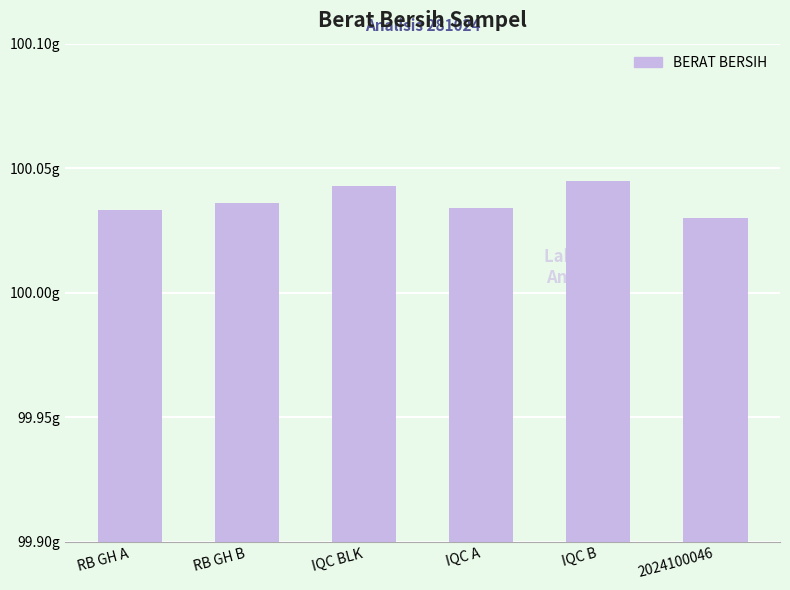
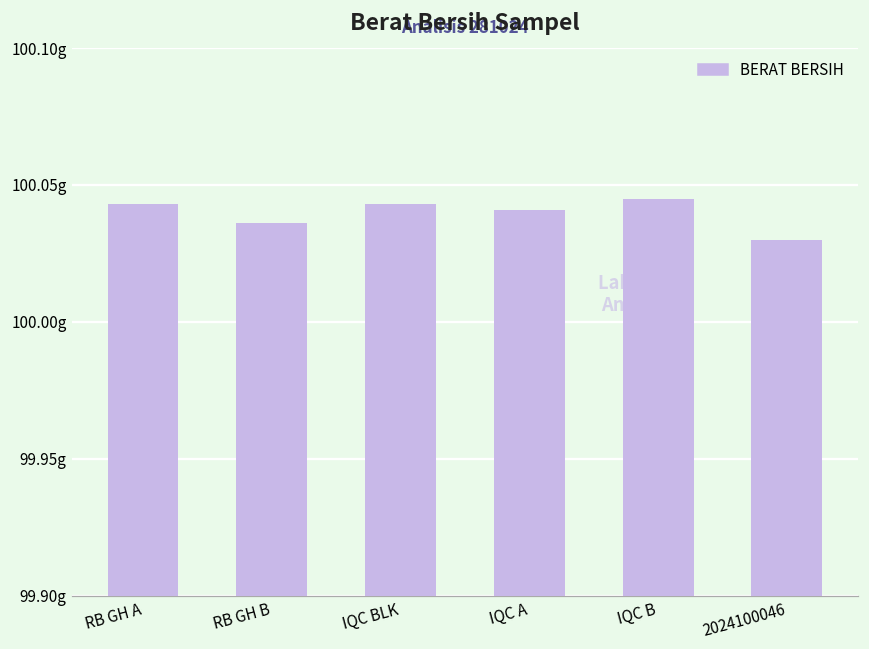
  {
-   "RB GH A": "100.033g",
+   "RB GH A": "100.043g",
    "RB GH B": "100.036g",
    "IQC BLK": "100.043g",
-   "IQC A": "100.034g",
+   "IQC A": "100.041g",
    "IQC B": "100.045g",
    "2024100046": "100.030g"
  }
